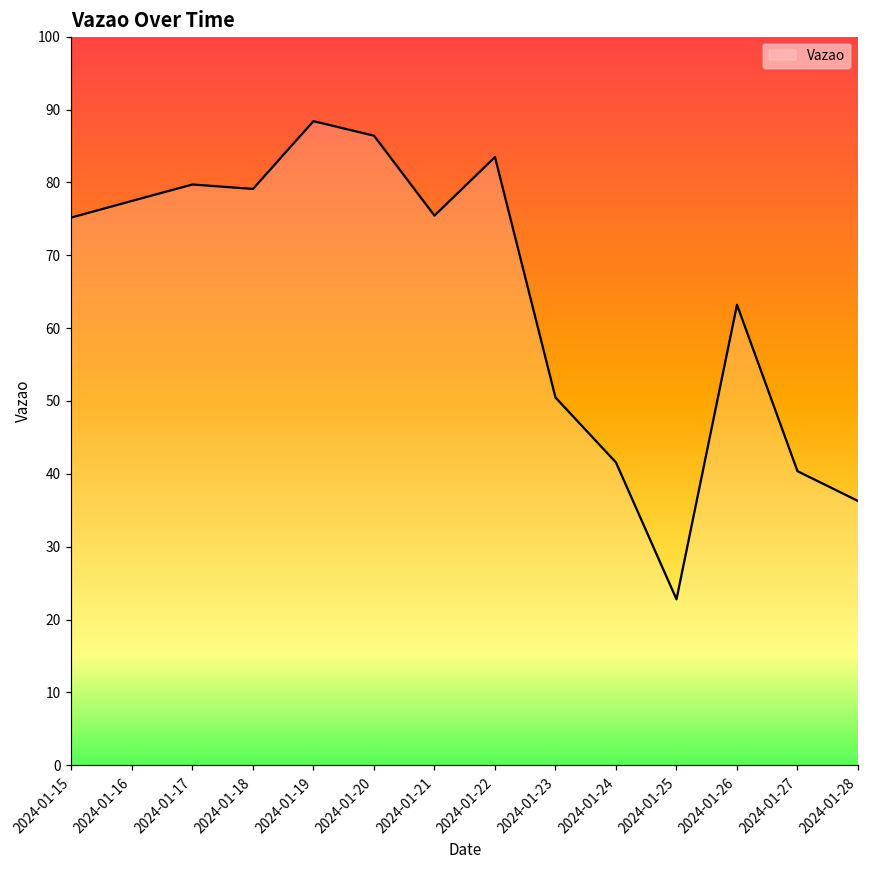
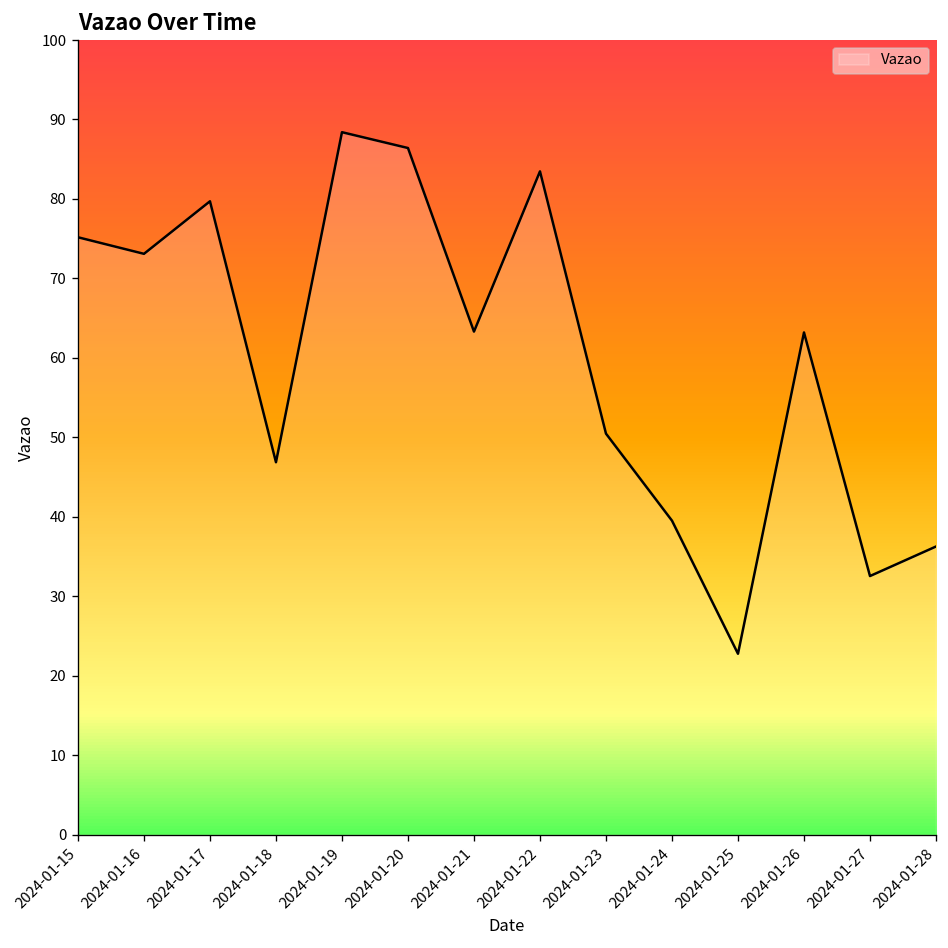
  {
    "2024-01-15": 75,
-   "2024-01-16": 77,
+   "2024-01-16": 73,
    "2024-01-17": 80,
-   "2024-01-18": 79,
+   "2024-01-18": 47,
    "2024-01-19": 88,
    "2024-01-20": 86,
-   "2024-01-21": 75,
+   "2024-01-21": 63,
    "2024-01-22": 83,
    "2024-01-23": 50,
-   "2024-01-24": 42,
+   "2024-01-24": 40,
    "2024-01-25": 23,
    "2024-01-26": 63,
-   "2024-01-27": 40,
+   "2024-01-27": 33,
    "2024-01-28": 36
  }
